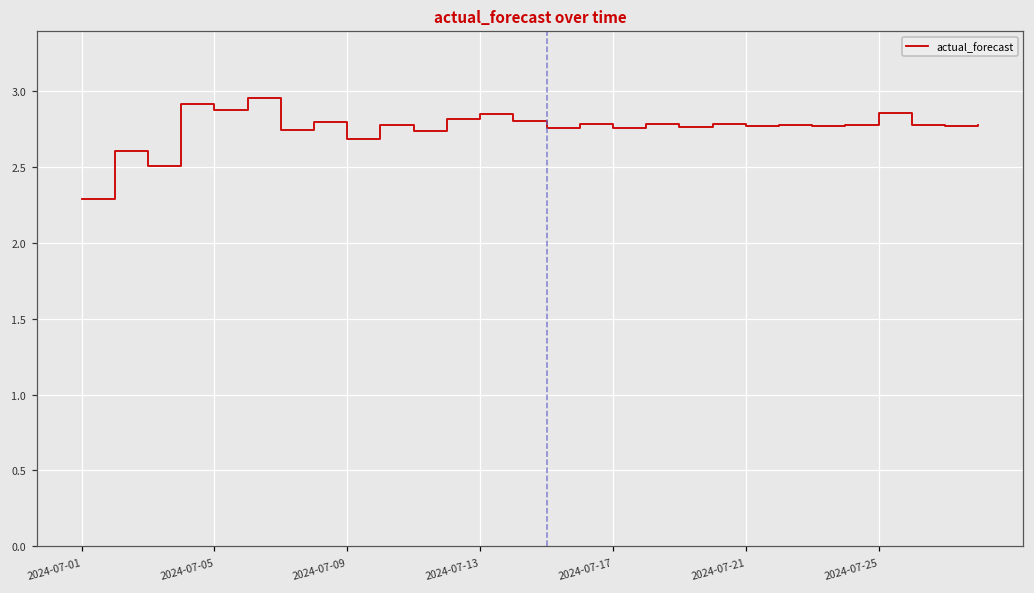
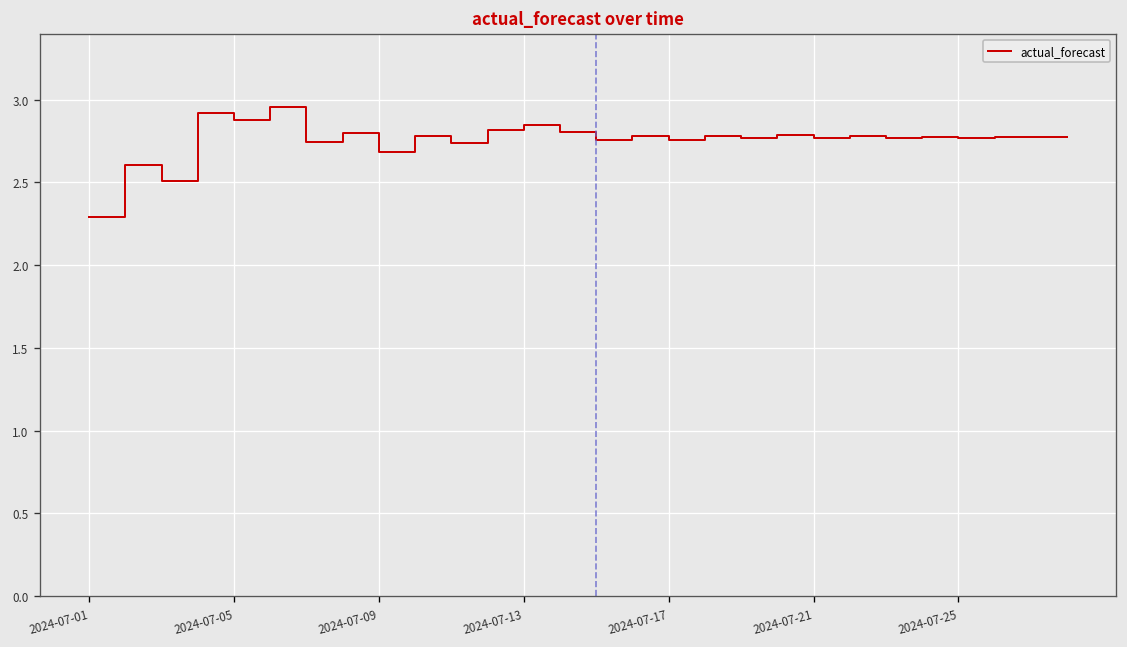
  {
    "2024-07-01": 2.29,
    "2024-07-05": 2.88,
    "2024-07-09": 2.68,
    "2024-07-13": 2.85,
    "2024-07-17": 2.76,
    "2024-07-21": 2.77,
-   "2024-07-25": 2.86
+   "2024-07-25": 2.77
  }
